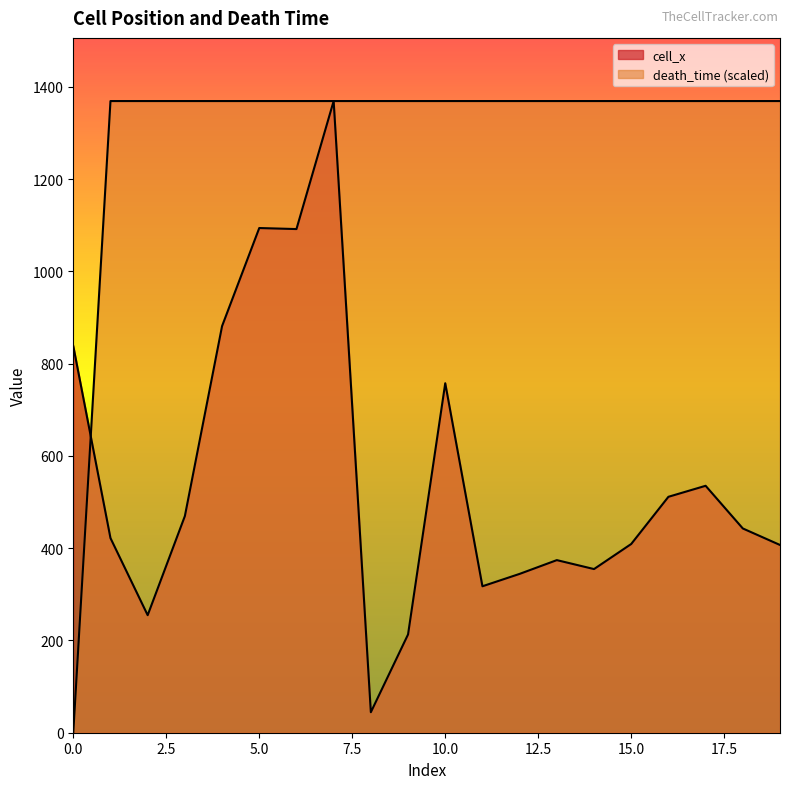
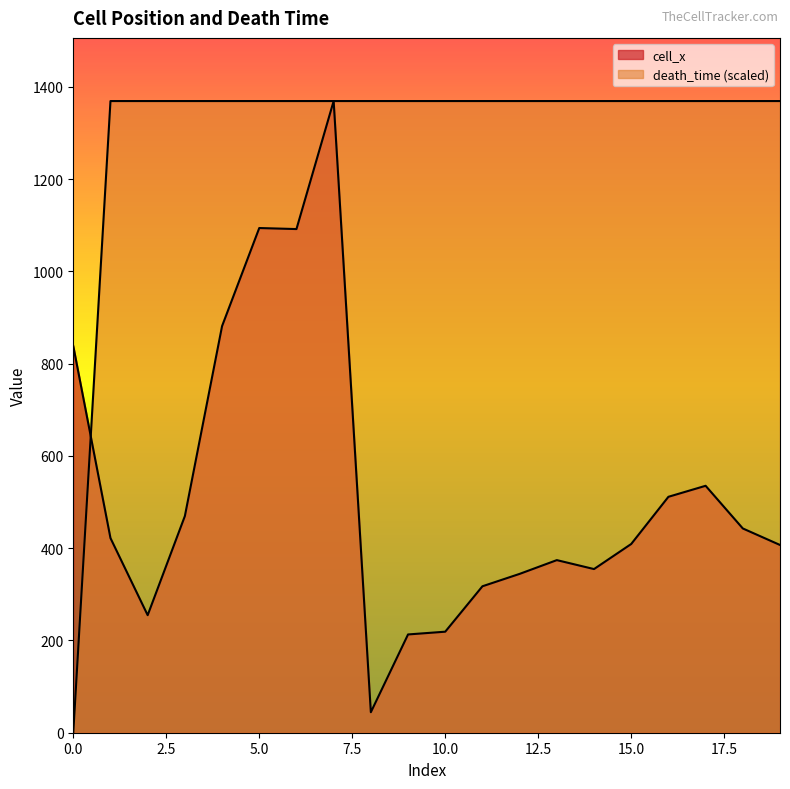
  {
    "cell_x": {
      "0.0": 840,
      "5.0": 1090,
-     "10.0": 760,
+     "10.0": 220,
      "15.0": 410
    },
    "death_time (scaled)": {
      "0.0": 0,
      "5.0": 1370,
      "10.0": 1370,
      "15.0": 1370
    }
  }
